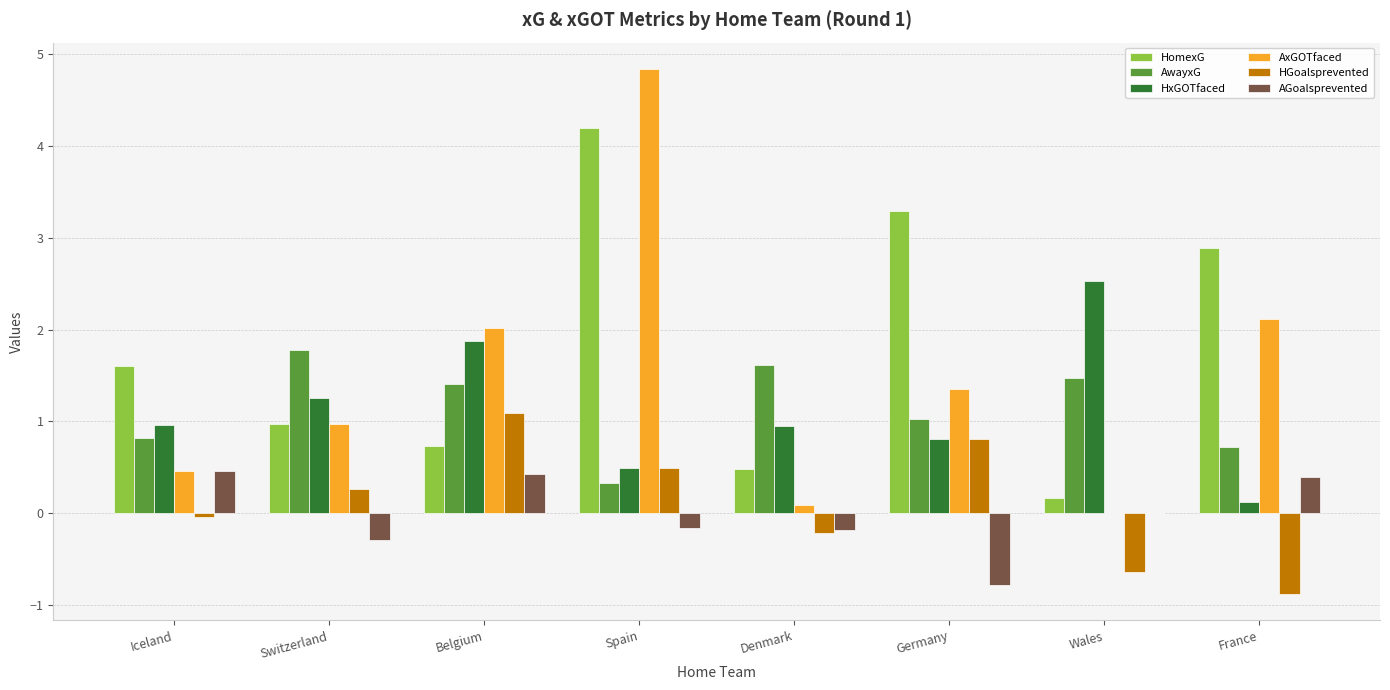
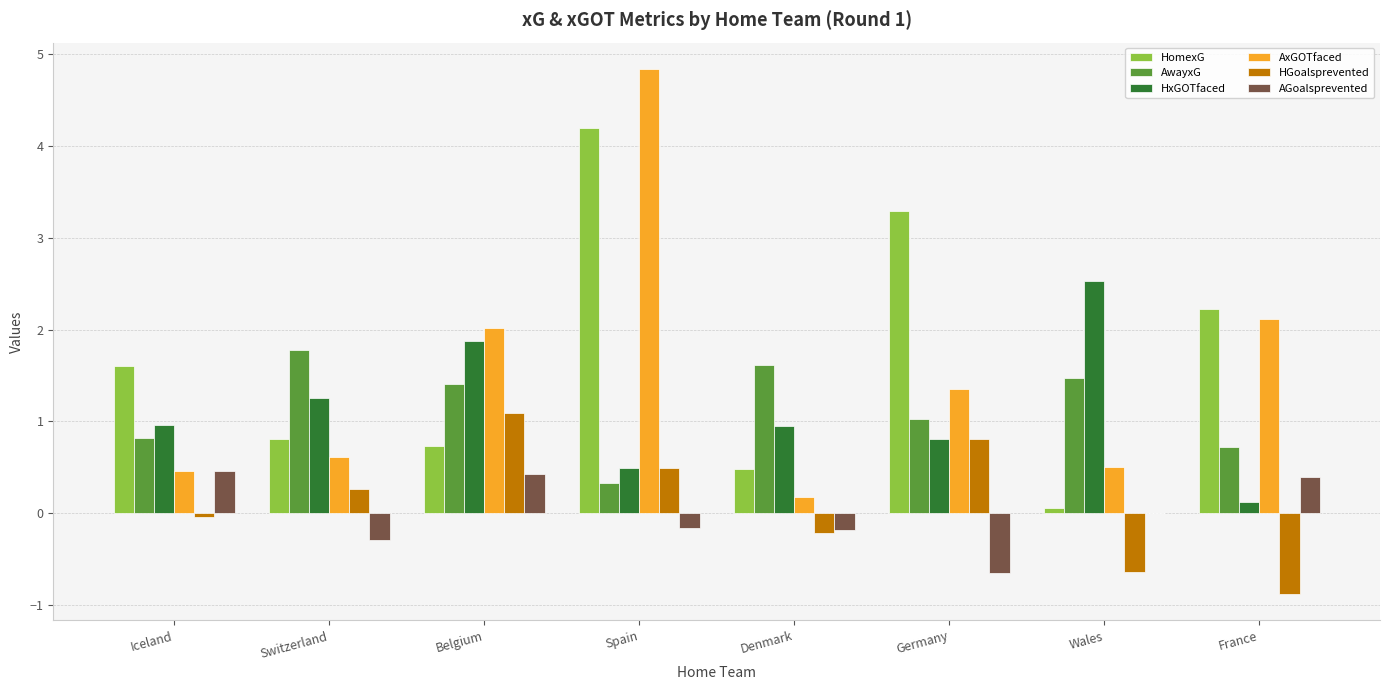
  {
    "HomexG": {
      "Iceland": 1.6,
-     "Switzerland": 1.0,
+     "Switzerland": 0.8,
      "Belgium": 0.7,
      "Spain": 4.2,
      "Denmark": 0.5,
      "Germany": 3.3,
-     "Wales": 0.2,
-     "France": 2.9
+     "Wales": 0.1,
+     "France": 2.2
    },
    "AxGOTfaced": {
      "Iceland": 0.5,
-     "Switzerland": 1.0,
+     "Switzerland": 0.6,
      "Belgium": 2.0,
      "Spain": 4.8,
-     "Denmark": 0.1,
+     "Denmark": 0.2,
      "Germany": 1.4,
-     "Wales": 0.0,
+     "Wales": 0.5,
      "France": 2.1
    },
    "HGoalsprevented": {
      "Iceland": 0.0,
      "Switzerland": 0.3,
      "Belgium": 1.1,
      "Spain": 0.5,
      "Denmark": -0.2,
      "Germany": 0.8,
      "Wales": -0.6,
      "France": -0.9
    },
    "AGoalsprevented": {
      "Iceland": 0.5,
      "Switzerland": -0.3,
      "Belgium": 0.4,
      "Spain": -0.2,
      "Denmark": -0.2,
-     "Germany": -0.8,
+     "Germany": -0.7,
      "Wales": 0.0,
      "France": 0.4
    }
  }
